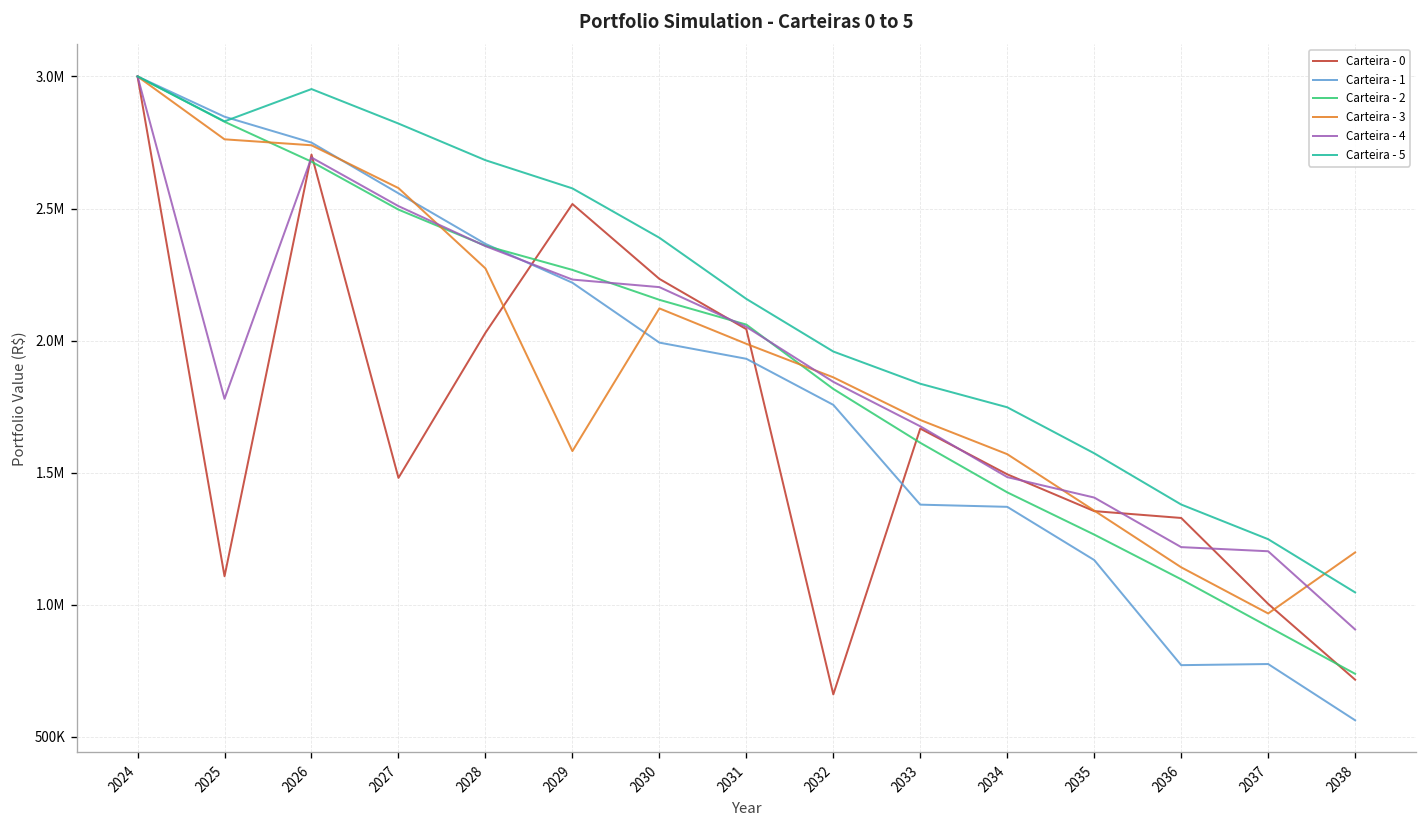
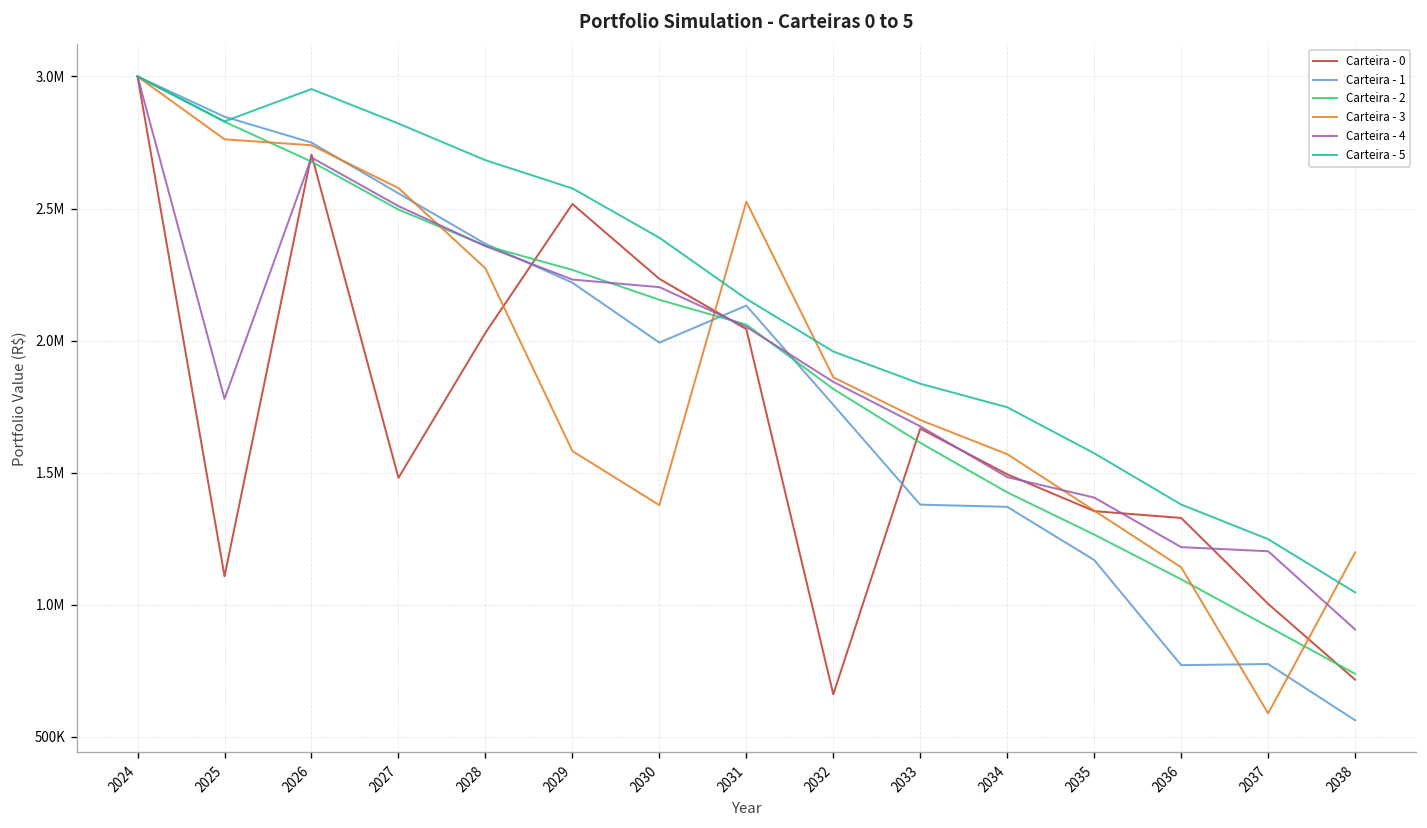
  {
    "Carteira - 0": {
      "2025": 1110000,
      "2027": 1480000,
      "2028": 2030000,
      "2029": 2520000,
      "2030": 2230000,
      "2032": 660000,
      "2036": 1330000,
      "2037": 1000000,
      "2038": 720000
    },
    "Carteira - 1": {
      "2025": 2850000,
      "2027": 2560000,
      "2029": 2220000,
      "2030": 1990000,
-     "2031": 1930000,
+     "2031": 2130000,
      "2032": 1760000,
      "2033": 1380000,
      "2034": 1370000,
      "2035": 1170000,
      "2036": 770000,
      "2037": 780000,
      "2038": 560000
    },
    "Carteira - 3": {
      "2025": 2760000,
      "2027": 2580000,
      "2028": 2270000,
      "2029": 1580000,
-     "2030": 2120000,
-     "2031": 1990000,
+     "2030": 1380000,
+     "2031": 2530000,
      "2032": 1860000,
      "2033": 1700000,
      "2034": 1570000,
      "2036": 1140000,
-     "2037": 970000,
+     "2037": 590000,
      "2038": 1200000
    },
    "Carteira - 4": {
      "2025": 1780000,
      "2027": 2510000,
      "2029": 2230000,
      "2030": 2200000,
      "2032": 1840000,
      "2035": 1410000,
      "2036": 1220000,
      "2037": 1200000,
      "2038": 910000
    }
  }
